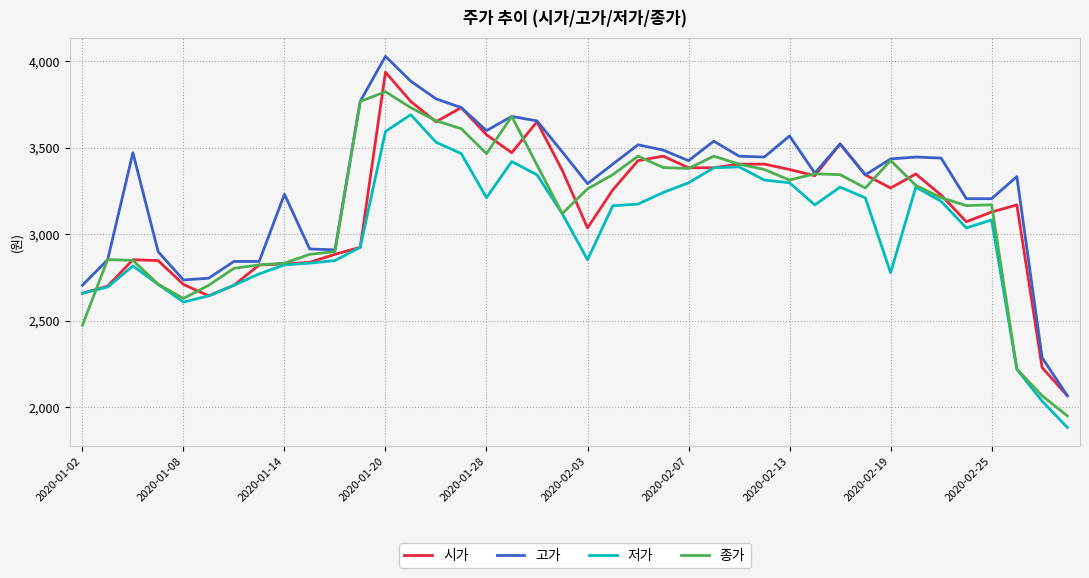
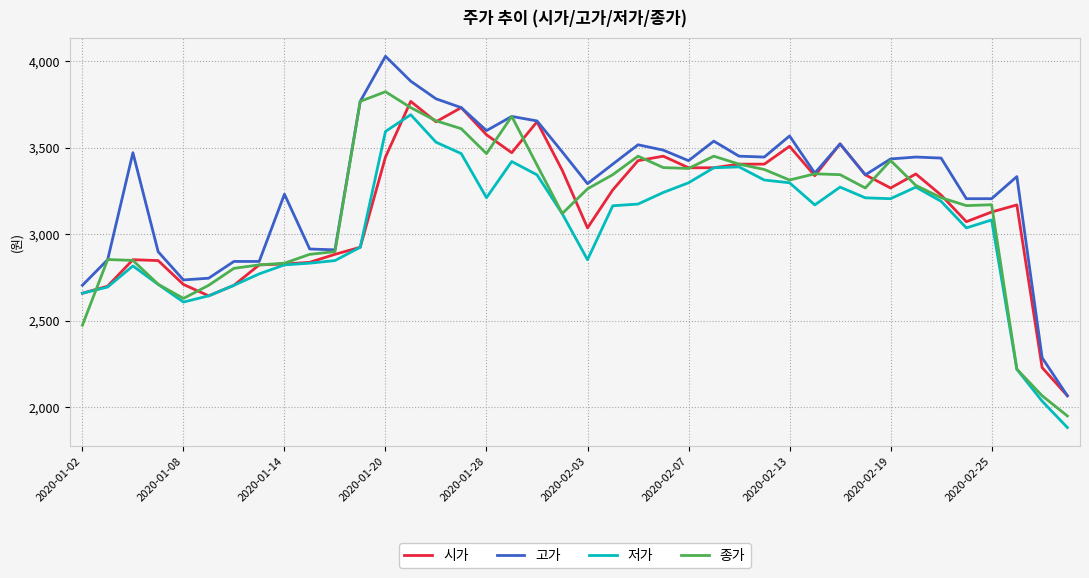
  {
    "시가": {
      "2020-01-08": "2,710",
-     "2020-01-20": "3,940",
+     "2020-01-20": "3,450",
      "2020-01-28": "3,580",
      "2020-02-03": "3,040",
-     "2020-02-13": "3,380",
+     "2020-02-13": "3,510",
      "2020-02-19": "3,270",
      "2020-02-25": "3,130"
    },
    "고가": {
      "2020-01-02": "2,710",
      "2020-01-08": "2,740",
      "2020-01-14": "3,230",
      "2020-01-20": "4,030",
      "2020-01-28": "3,600",
      "2020-02-03": "3,290",
      "2020-02-07": "3,430",
      "2020-02-13": "3,570",
      "2020-02-25": "3,210"
    },
    "저가": {
      "2020-01-08": "2,610",
      "2020-01-20": "3,600",
      "2020-01-28": "3,210",
      "2020-02-03": "2,850",
      "2020-02-07": "3,300",
      "2020-02-13": "3,300",
-     "2020-02-19": "2,780",
+     "2020-02-19": "3,210",
      "2020-02-25": "3,080"
    },
    "종가": {
      "2020-01-02": "2,470",
      "2020-01-08": "2,630",
      "2020-01-20": "3,830",
      "2020-01-28": "3,470",
      "2020-02-03": "3,260",
      "2020-02-13": "3,310",
      "2020-02-25": "3,170"
    }
  }
